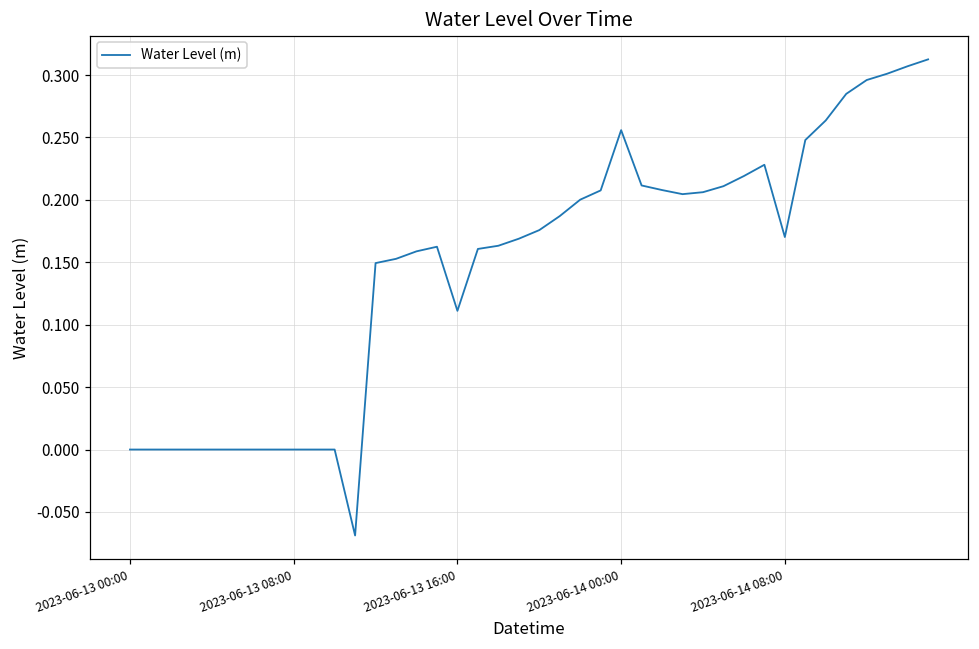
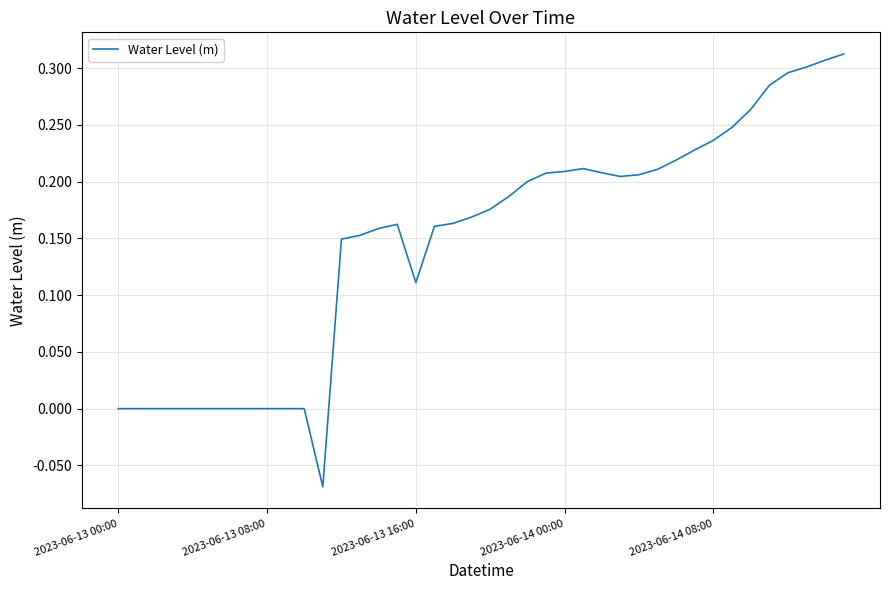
  {
    "2023-06-13 00:00": 0.000,
    "2023-06-13 08:00": 0.000,
    "2023-06-13 16:00": 0.111,
-   "2023-06-14 00:00": 0.256,
-   "2023-06-14 08:00": 0.170
+   "2023-06-14 00:00": 0.209,
+   "2023-06-14 08:00": 0.236
  }
